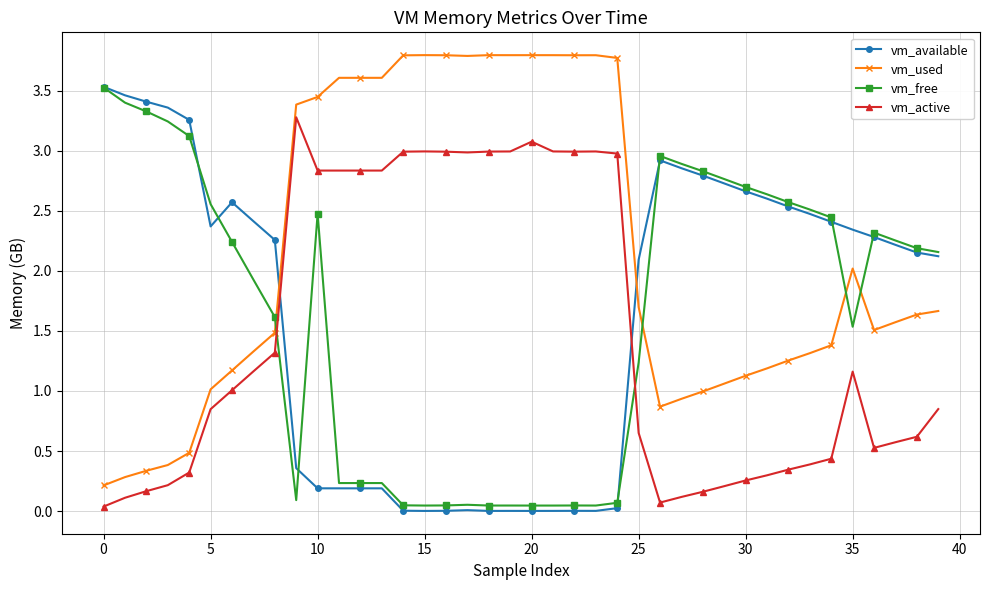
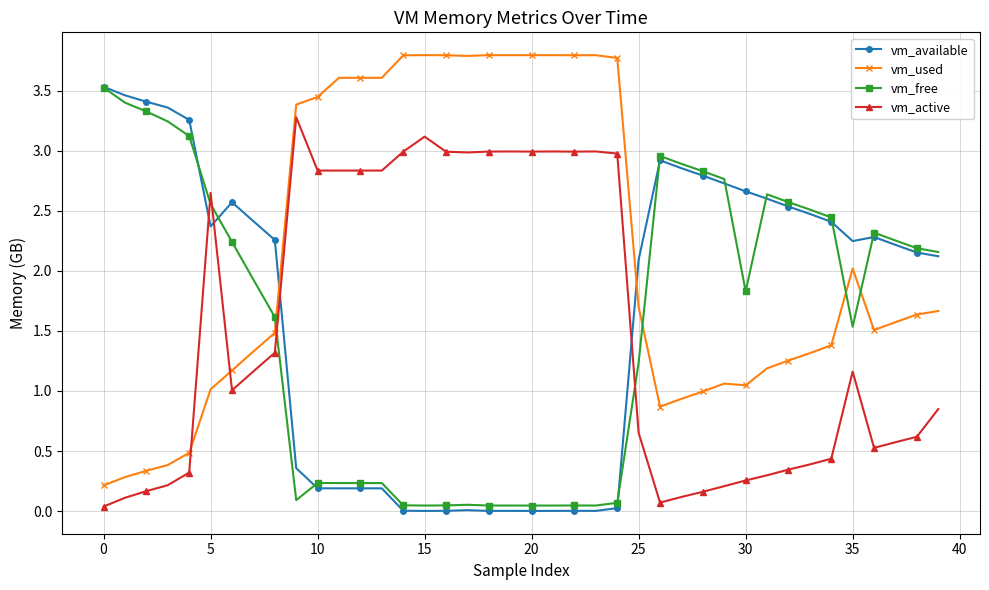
  {
    "vm_available": {
      "5": 2.37,
      "10": 0.19,
      "15": 0.00,
      "20": 0.00,
      "25": 2.09,
      "30": 2.66,
-     "35": 2.34
+     "35": 2.25
    },
    "vm_used": {
      "0": 0.21,
      "5": 1.01,
      "10": 3.45,
      "15": 3.80,
      "20": 3.79,
      "25": 1.70,
-     "30": 1.13,
+     "30": 1.05,
      "35": 2.02
    },
    "vm_free": {
      "5": 2.55,
-     "10": 2.48,
+     "10": 0.23,
      "15": 0.05,
      "20": 0.05,
      "25": 1.24,
-     "30": 2.70,
+     "30": 1.83,
      "35": 1.53
    },
    "vm_active": {
      "0": 0.04,
-     "5": 0.85,
+     "5": 2.65,
      "10": 2.83,
-     "15": 2.99,
-     "20": 3.07,
+     "15": 3.12,
+     "20": 2.99,
      "25": 0.65,
      "30": 0.25,
      "35": 1.16
    }
  }
